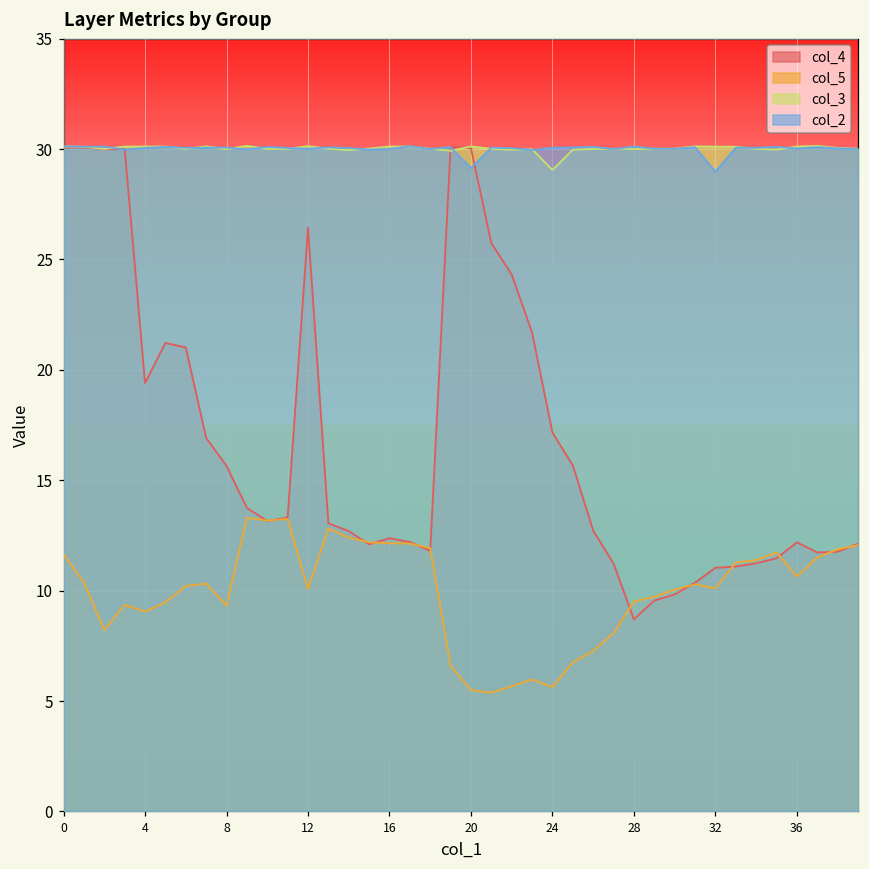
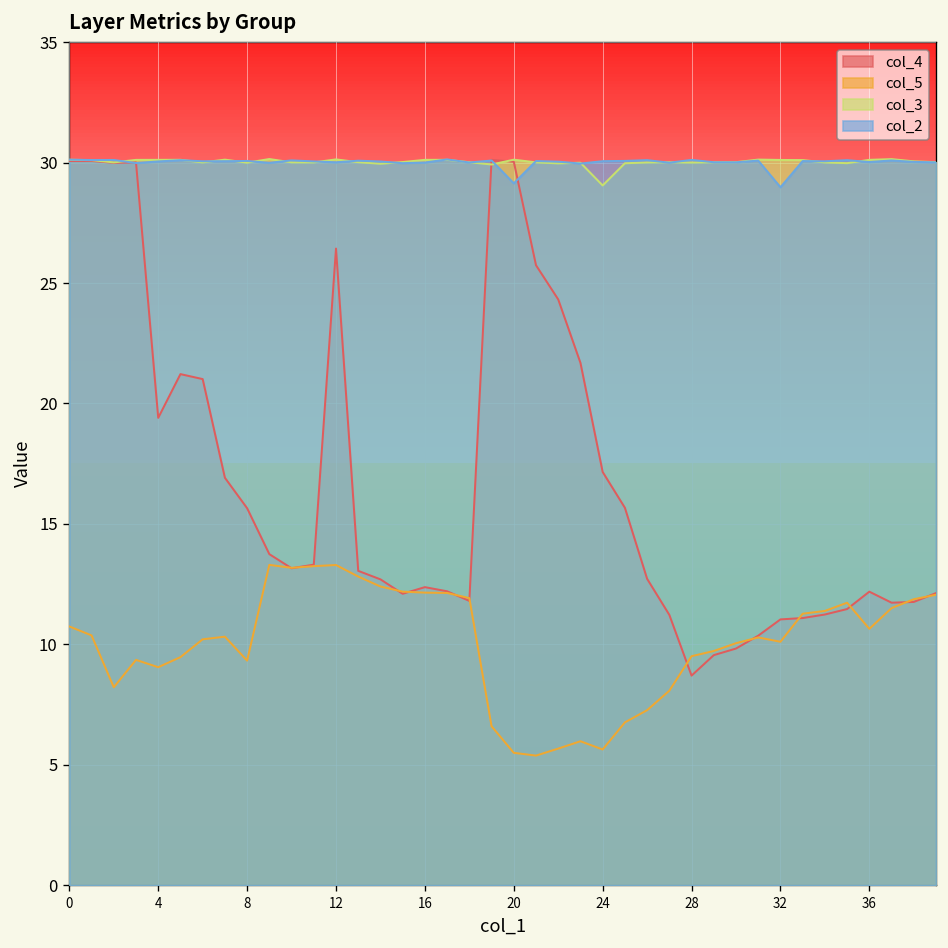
  {
    "col_4": {
      "4": 19.4,
      "8": 15.7,
      "12": 26.4,
      "16": 12.4,
      "24": 17.2,
      "28": 8.7,
      "32": 11.0,
      "36": 12.2
    },
    "col_5": {
-     "0": 11.6,
+     "0": 10.7,
      "4": 9.1,
      "8": 9.3,
-     "12": 10.1,
+     "12": 13.3,
      "16": 12.1,
      "20": 5.5,
      "24": 5.6,
      "28": 9.5,
      "32": 10.1,
      "36": 10.6
    },
    "col_3": {
      "24": 29.1,
      "32": 30.1
    },
    "col_2": {
      "20": 29.1,
      "24": 30.1,
      "32": 29.0
    }
  }
